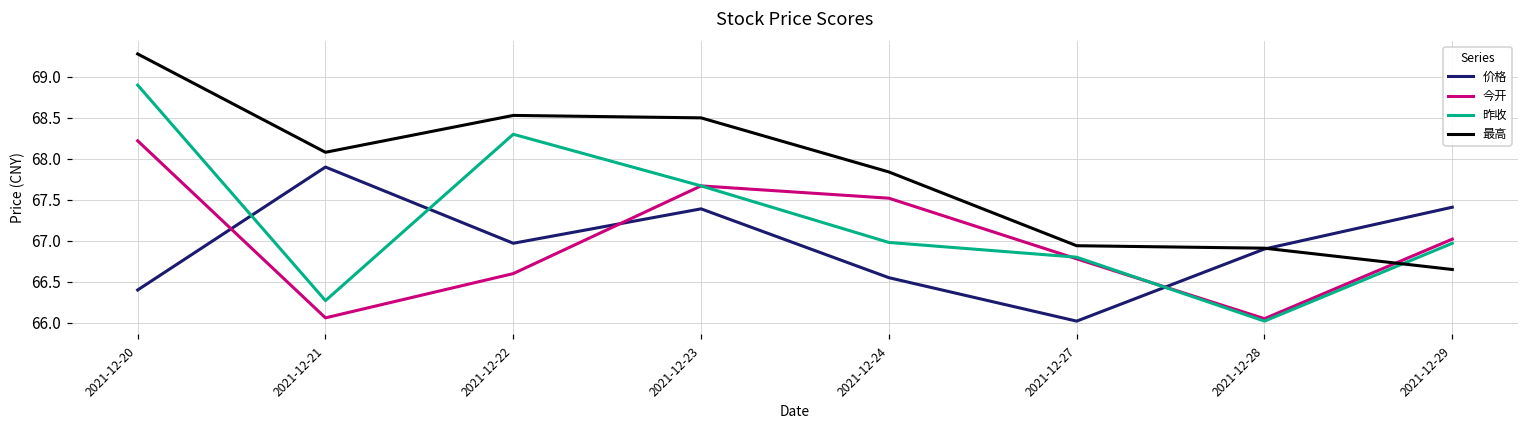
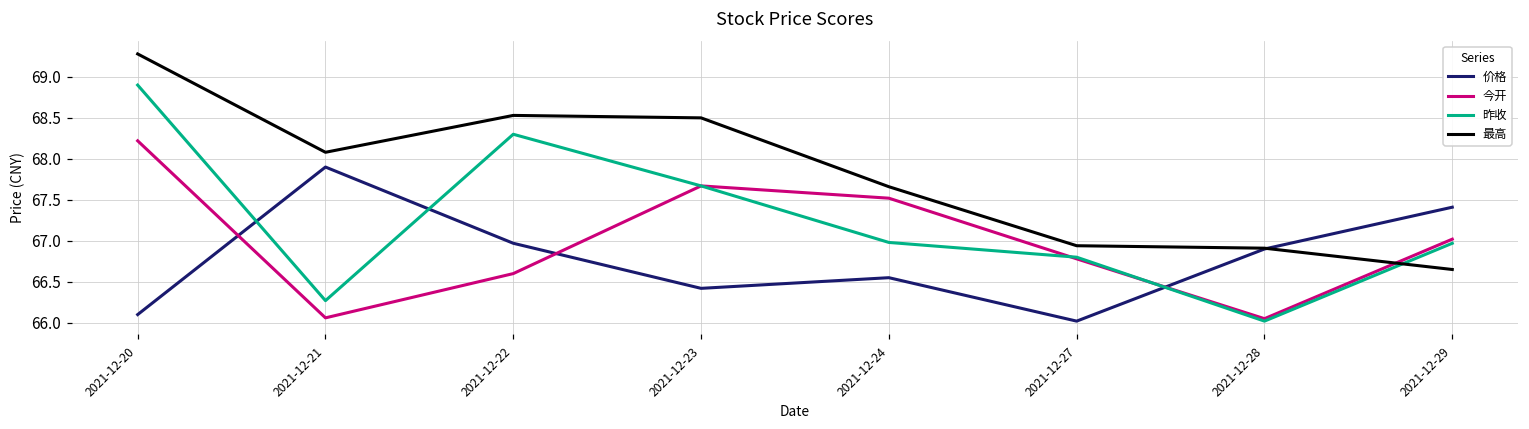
  {
    "价格": {
-     "2021-12-20": 66.4,
+     "2021-12-20": 66.1,
      "2021-12-21": 67.9,
      "2021-12-22": 67.0,
-     "2021-12-23": 67.4,
+     "2021-12-23": 66.4,
      "2021-12-24": 66.6,
      "2021-12-27": 66.0,
      "2021-12-29": 67.4
    },
    "今开": {
      "2021-12-20": 68.2,
      "2021-12-21": 66.1,
      "2021-12-22": 66.6,
      "2021-12-24": 67.5,
      "2021-12-29": 67.0
    },
    "昨收": {
      "2021-12-20": 68.9,
      "2021-12-21": 66.3,
      "2021-12-22": 68.3,
      "2021-12-24": 67.0,
      "2021-12-29": 67.0
    },
    "最高": {
      "2021-12-20": 69.3,
      "2021-12-21": 68.1,
      "2021-12-22": 68.5,
      "2021-12-23": 68.5,
-     "2021-12-24": 67.8,
+     "2021-12-24": 67.7,
      "2021-12-27": 66.9,
      "2021-12-29": 66.7
    }
  }
